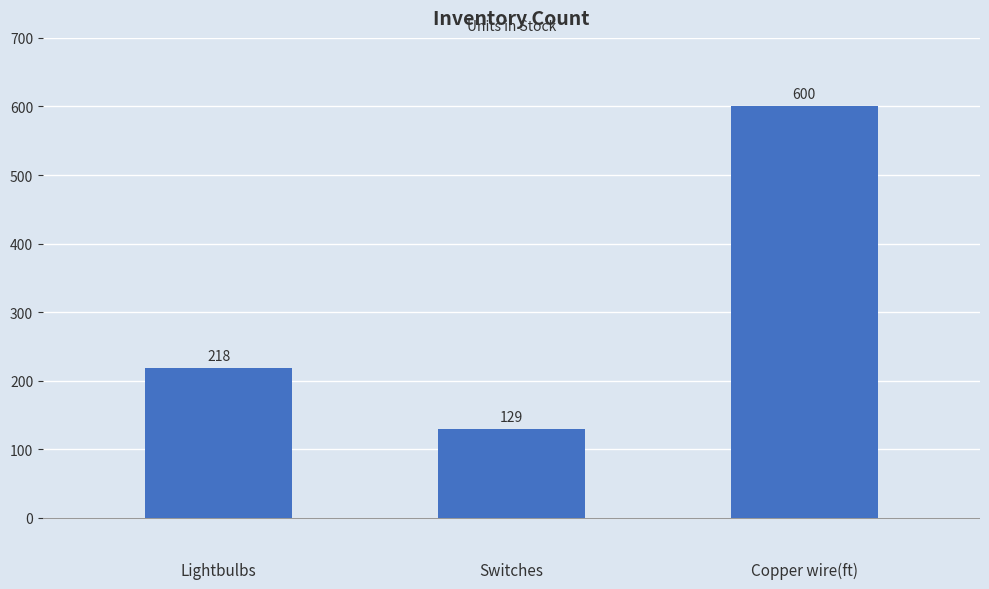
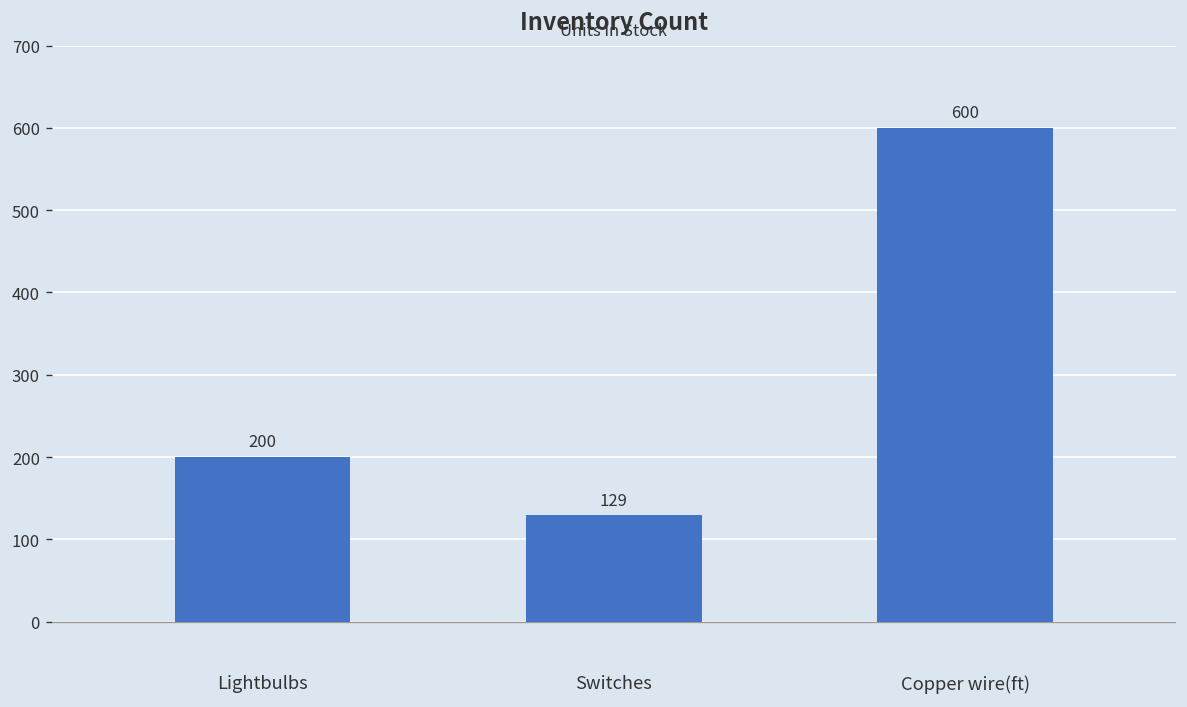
  {
-   "Lightbulbs": 218,
+   "Lightbulbs": 200,
    "Switches": 129,
    "Copper wire(ft)": 600
  }
